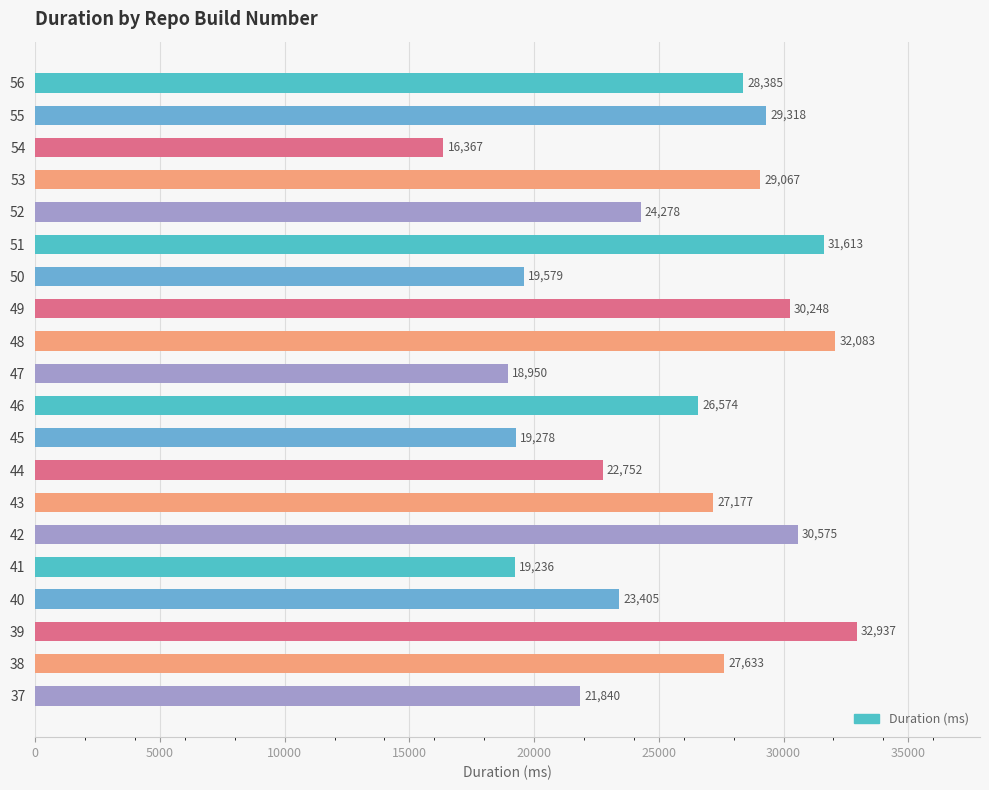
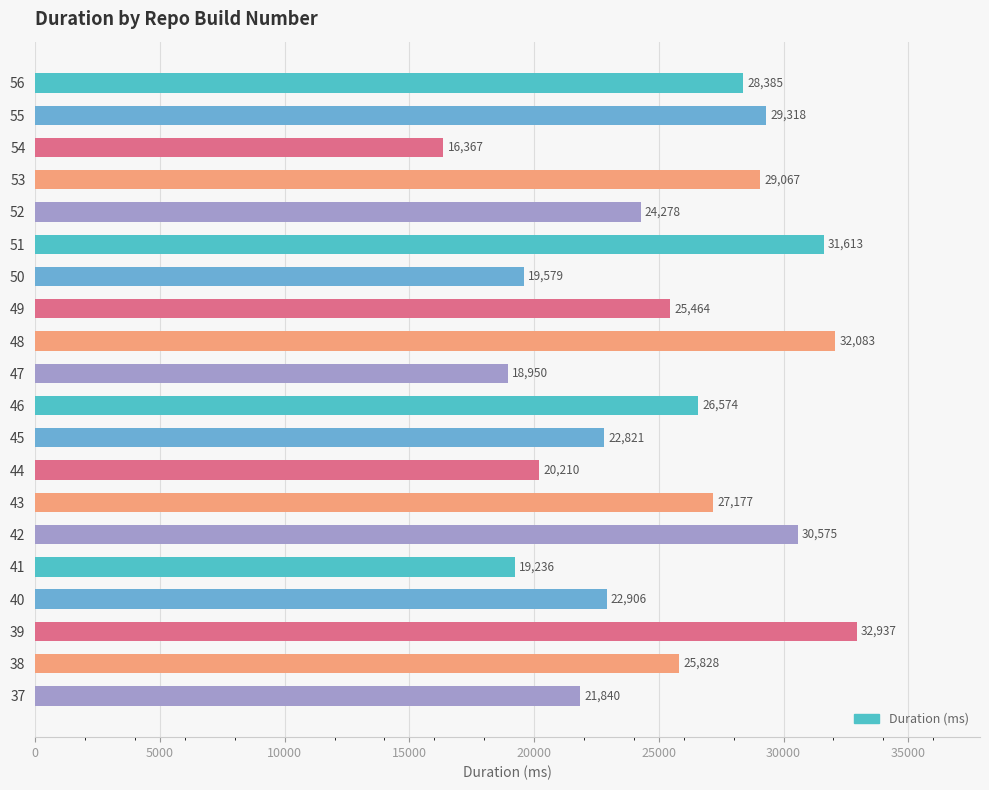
  {
    "56": "28,385",
    "55": "29,318",
    "54": "16,367",
    "53": "29,067",
    "52": "24,278",
    "51": "31,613",
    "50": "19,579",
-   "49": "30,248",
+   "49": "25,464",
    "48": "32,083",
    "47": "18,950",
    "46": "26,574",
-   "45": "19,278",
-   "44": "22,752",
+   "45": "22,821",
+   "44": "20,210",
    "43": "27,177",
    "42": "30,575",
    "41": "19,236",
-   "40": "23,405",
+   "40": "22,906",
    "39": "32,937",
-   "38": "27,633",
+   "38": "25,828",
    "37": "21,840"
  }
